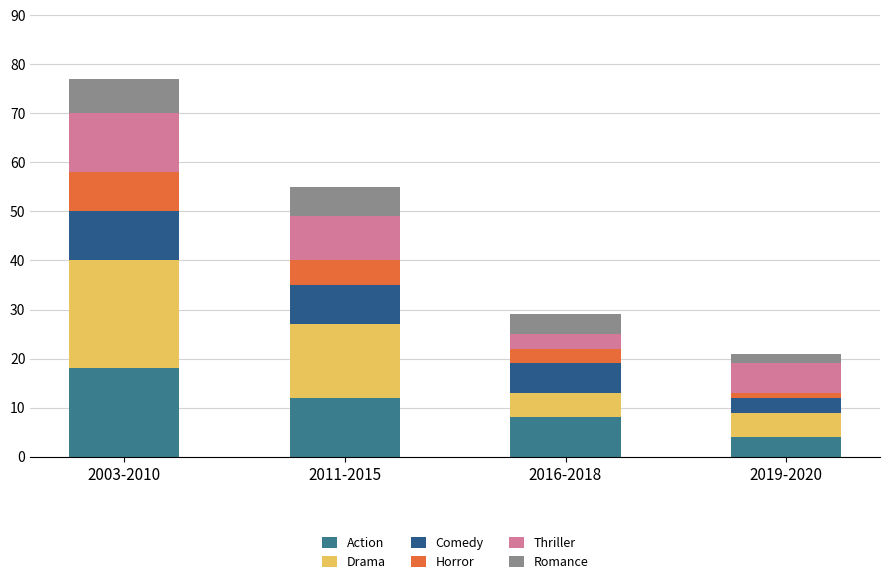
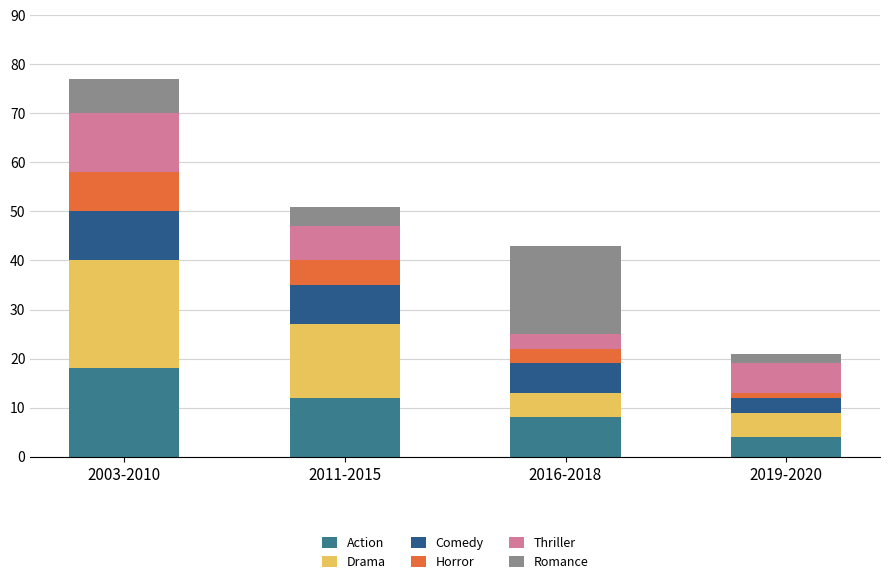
  {
    "Drama": {
      "2003-2010": 22,
      "2011-2015": 15,
      "2016-2018": 5,
      "2019-2020": 5
    },
    "Horror": {
      "2003-2010": 8,
      "2011-2015": 5,
      "2016-2018": 3,
      "2019-2020": 1
    },
    "Thriller": {
      "2003-2010": 12,
-     "2011-2015": 9,
+     "2011-2015": 7,
      "2016-2018": 3,
      "2019-2020": 6
    },
    "Romance": {
      "2003-2010": 7,
-     "2011-2015": 6,
-     "2016-2018": 4,
+     "2011-2015": 4,
+     "2016-2018": 18,
      "2019-2020": 2
    }
  }
